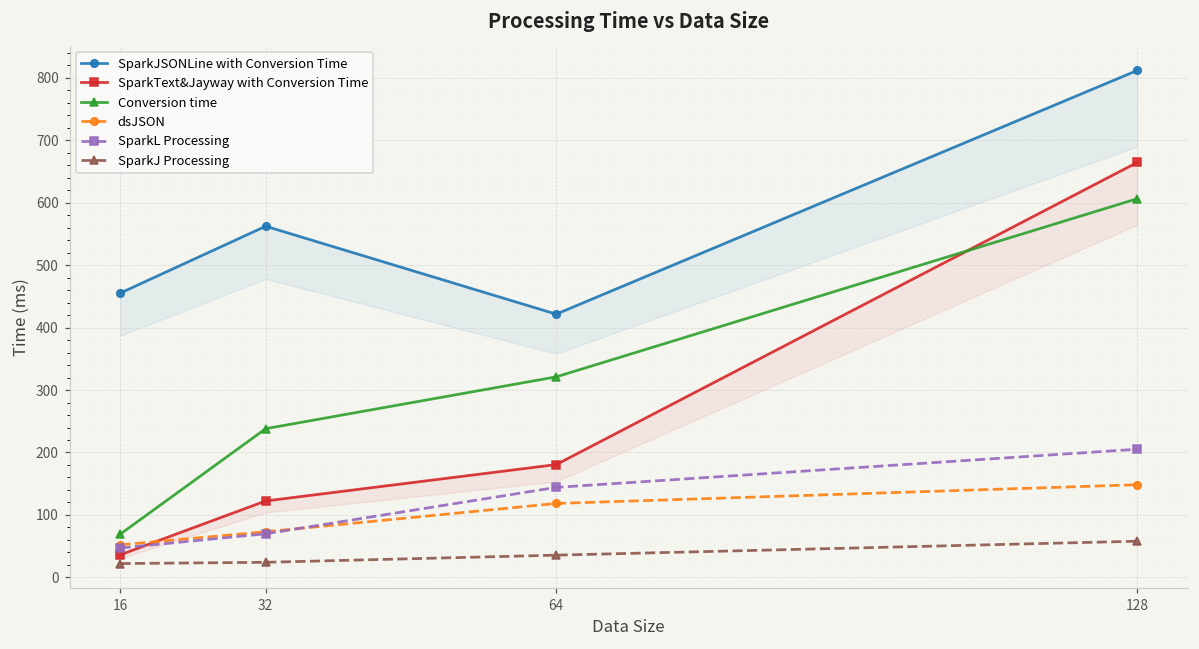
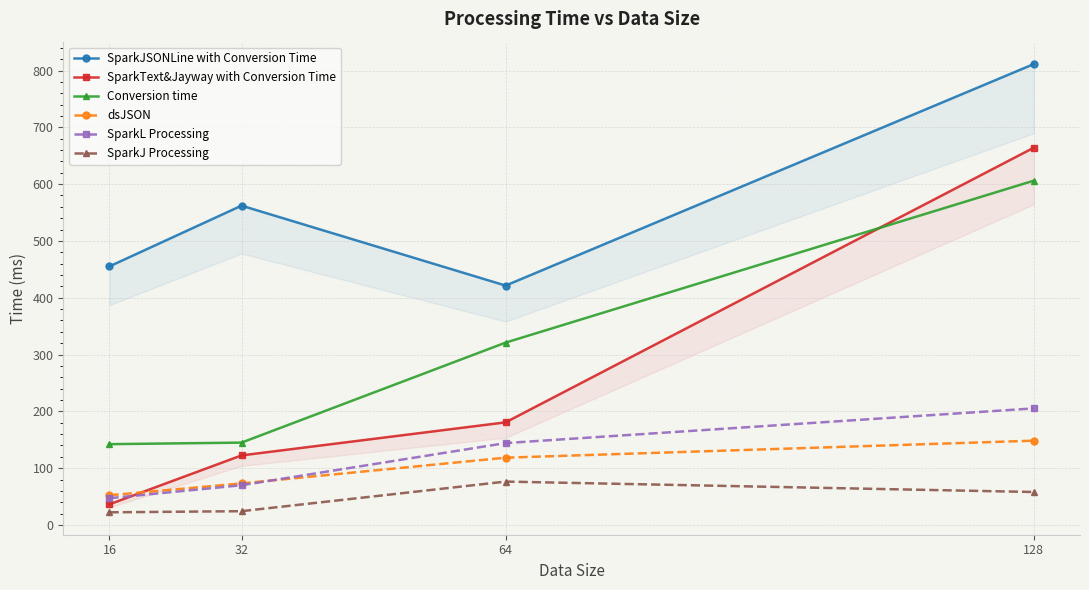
  {
    "SparkJSONLine with Conversion Time": {
      "16": 460,
      "32": 560,
      "64": 420,
      "128": 810
    },
    "SparkText&Jayway with Conversion Time": {
      "16": 40,
      "32": 120,
      "64": 180,
      "128": 660
    },
    "Conversion time": {
-     "16": 70,
-     "32": 240,
+     "16": 140,
+     "32": 140,
      "64": 320,
      "128": 610
    },
    "dsJSON": {
      "16": 50,
      "64": 120,
      "128": 150
    },
    "SparkL Processing": {
      "16": 50,
      "64": 140,
      "128": 210
    },
    "SparkJ Processing": {
      "16": 20,
      "32": 20,
-     "64": 40,
+     "64": 80,
      "128": 60
    }
  }
